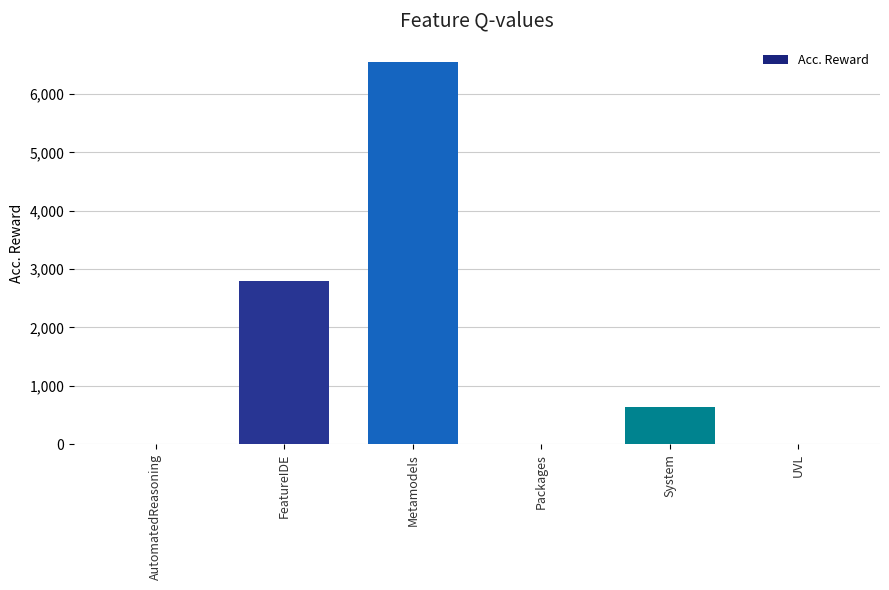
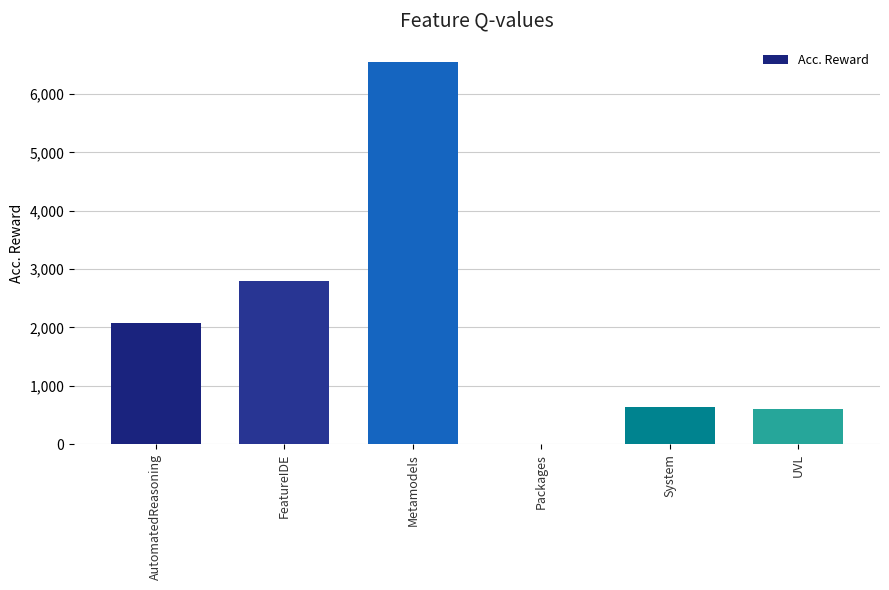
  {
-   "AutomatedReasoning": "0",
+   "AutomatedReasoning": "2,100",
    "FeatureIDE": "2,800",
    "Metamodels": "6,600",
    "System": "600",
-   "UVL": "0"
+   "UVL": "600"
  }
